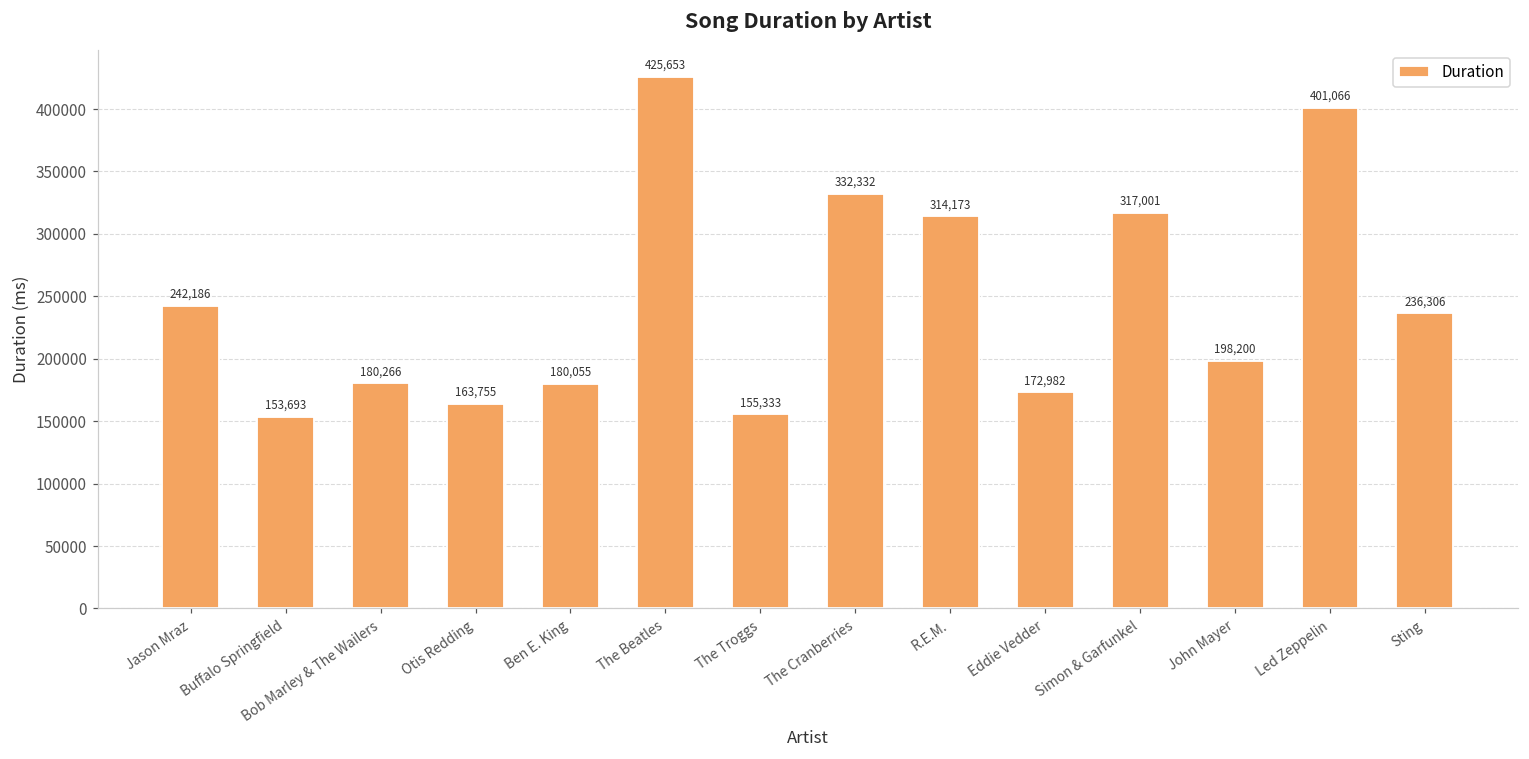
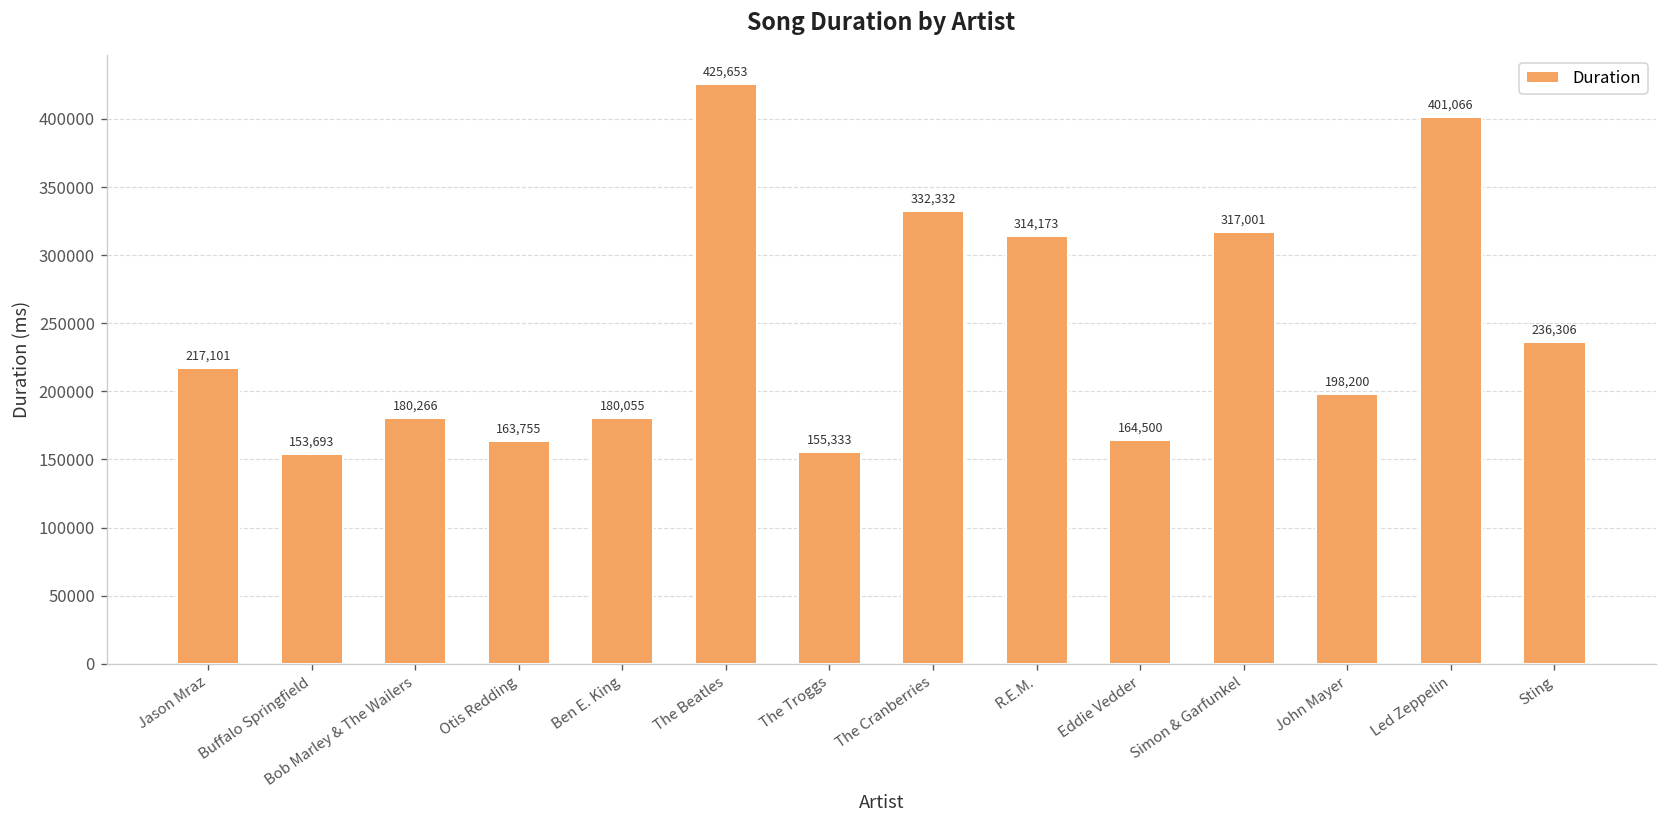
  {
-   "Jason Mraz": "242,186",
+   "Jason Mraz": "217,101",
    "Buffalo Springfield": "153,693",
    "Bob Marley & The Wailers": "180,266",
    "Otis Redding": "163,755",
    "Ben E. King": "180,055",
    "The Beatles": "425,653",
    "The Troggs": "155,333",
    "The Cranberries": "332,332",
    "R.E.M.": "314,173",
-   "Eddie Vedder": "172,982",
+   "Eddie Vedder": "164,500",
    "Simon & Garfunkel": "317,001",
    "John Mayer": "198,200",
    "Led Zeppelin": "401,066",
    "Sting": "236,306"
  }
